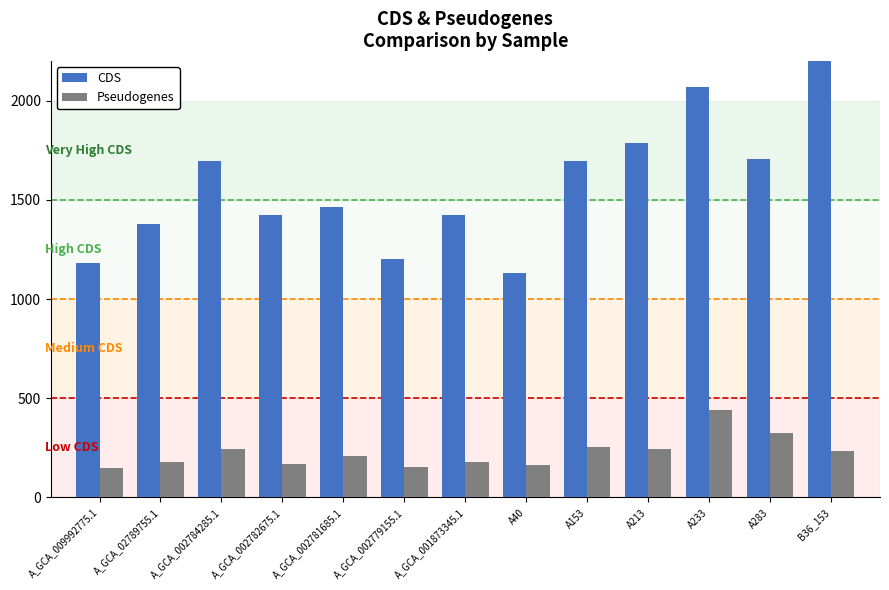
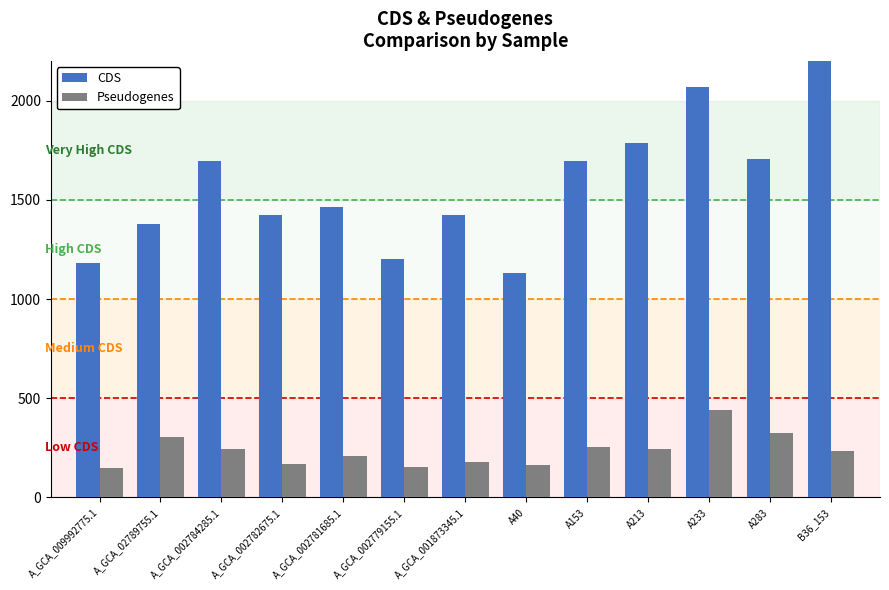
  {
    "CDS": {
      "A_GCA_009992775.1": 1180,
      "A_GCA_02789755.1": 1380,
      "A_GCA_002784285.1": 1700,
      "A_GCA_002782675.1": 1420,
      "A_GCA_002781685.1": 1460,
      "A_GCA_002779155.1": 1200,
      "A_GCA_001873345.1": 1420,
      "A40": 1130,
      "A153": 1700,
      "A213": 1790,
      "A233": 2070,
      "A283": 1710
    },
    "Pseudogenes": {
      "A_GCA_009992775.1": 150,
-     "A_GCA_02789755.1": 180,
+     "A_GCA_02789755.1": 300,
      "A_GCA_002784285.1": 250,
      "A_GCA_002782675.1": 170,
      "A_GCA_002781685.1": 210,
      "A_GCA_002779155.1": 150,
      "A_GCA_001873345.1": 180,
      "A40": 170,
      "A153": 250,
      "A213": 250,
      "A233": 440,
      "A283": 330,
      "B36_153": 230
    }
  }
